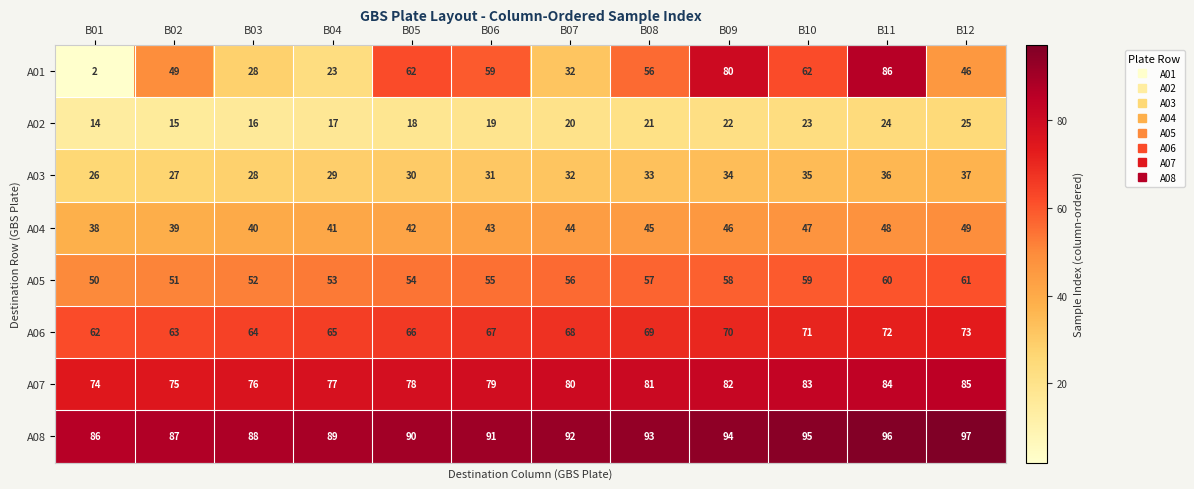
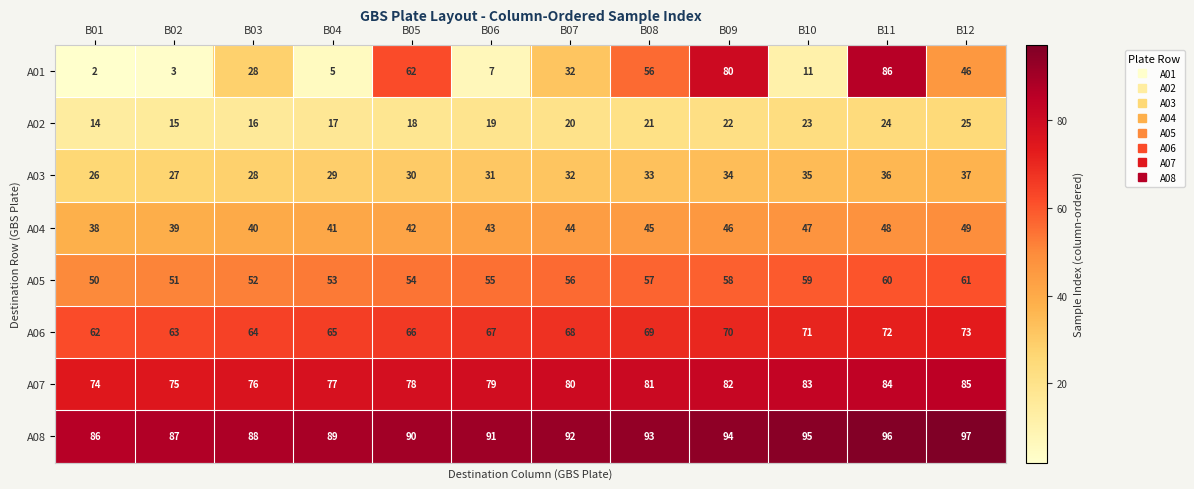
  {
    "A01": {
      "B01": 2,
-     "B02": 49,
+     "B02": 3,
      "B03": 28,
-     "B04": 23,
+     "B04": 5,
      "B05": 62,
-     "B06": 59,
+     "B06": 7,
      "B07": 32,
      "B08": 56,
      "B09": 80,
-     "B10": 62,
+     "B10": 11,
      "B11": 86,
      "B12": 46
    },
    "A02": {
      "B01": 14,
      "B02": 15,
      "B03": 16,
      "B04": 17,
      "B05": 18,
      "B06": 19,
      "B07": 20,
      "B08": 21,
      "B09": 22,
      "B10": 23,
      "B11": 24,
      "B12": 25
    },
    "A03": {
      "B01": 26,
      "B02": 27,
      "B03": 28,
      "B04": 29,
      "B05": 30,
      "B06": 31,
      "B07": 32,
      "B08": 33,
      "B09": 34,
      "B10": 35,
      "B11": 36,
      "B12": 37
    },
    "A04": {
      "B01": 38,
      "B02": 39,
      "B03": 40,
      "B04": 41,
      "B05": 42,
      "B06": 43,
      "B07": 44,
      "B08": 45,
      "B09": 46,
      "B10": 47,
      "B11": 48,
      "B12": 49
    },
    "A05": {
      "B01": 50,
      "B02": 51,
      "B03": 52,
      "B04": 53,
      "B05": 54,
      "B06": 55,
      "B07": 56,
      "B08": 57,
      "B09": 58,
      "B10": 59,
      "B11": 60,
      "B12": 61
    },
    "A06": {
      "B01": 62,
      "B02": 63,
      "B03": 64,
      "B04": 65,
      "B05": 66,
      "B06": 67,
      "B07": 68,
      "B08": 69,
      "B09": 70,
      "B10": 71,
      "B11": 72,
      "B12": 73
    },
    "A07": {
      "B01": 74,
      "B02": 75,
      "B03": 76,
      "B04": 77,
      "B05": 78,
      "B06": 79,
      "B07": 80,
      "B08": 81,
      "B09": 82,
      "B10": 83,
      "B11": 84,
      "B12": 85
    },
    "A08": {
      "B01": 86,
      "B02": 87,
      "B03": 88,
      "B04": 89,
      "B05": 90,
      "B06": 91,
      "B07": 92,
      "B08": 93,
      "B09": 94,
      "B10": 95,
      "B11": 96,
      "B12": 97
    }
  }
